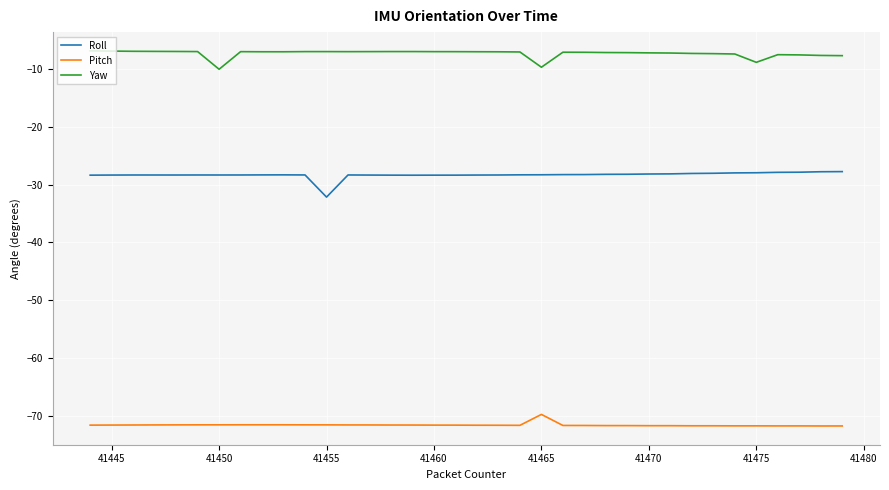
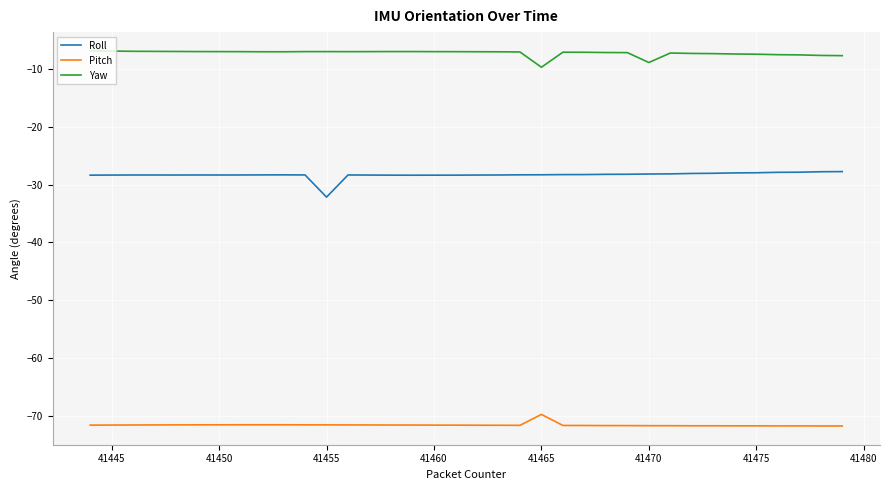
  {
    "Roll": {
      "41445": -28,
      "41450": -28,
      "41455": -32,
      "41460": -28,
      "41465": -28,
      "41470": -28,
      "41475": -28
    },
    "Pitch": {
      "41445": -72,
      "41450": -72,
      "41455": -72,
      "41460": -72,
      "41465": -70,
      "41470": -72,
      "41475": -72
    },
    "Yaw": {
-     "41450": -10,
+     "41450": -7,
      "41455": -7,
      "41460": -7,
      "41465": -10,
-     "41470": -7,
-     "41475": -9
+     "41470": -9,
+     "41475": -7
    }
  }
